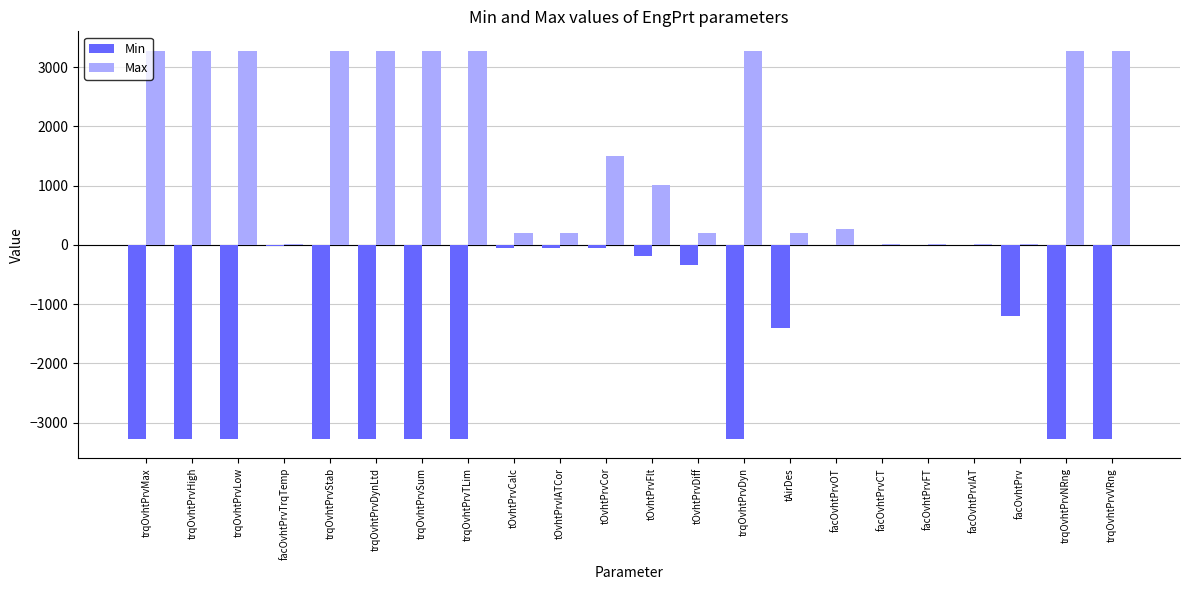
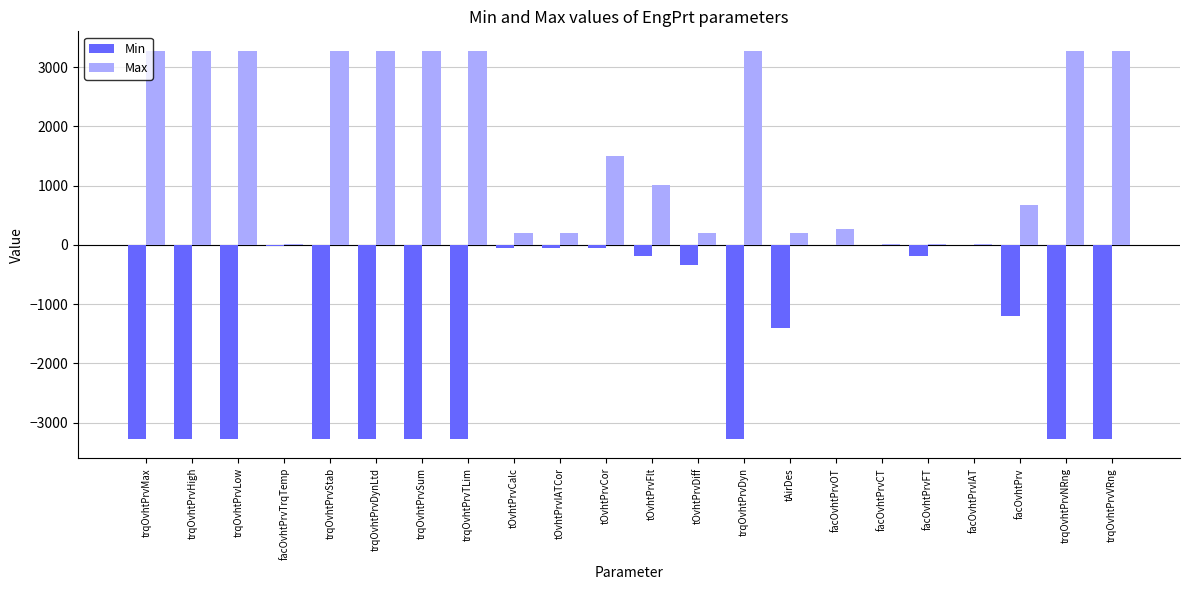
  {
    "Min": {
      "trqOvhtPrvMax": -3300,
      "trqOvhtPrvHigh": -3300,
      "trqOvhtPrvLow": -3300,
      "trqOvhtPrvStab": -3300,
      "trqOvhtPrvDynLtd": -3300,
      "trqOvhtPrvSum": -3300,
      "trqOvhtPrvTLim": -3300,
      "tOvhtPrvCalc": -100,
      "tOvhtPrvIATCor": -100,
      "tOvhtPrvCor": -100,
      "tOvhtPrvFlt": -200,
      "tOvhtPrvDiff": -300,
      "trqOvhtPrvDyn": -3300,
      "tAirDes": -1400,
-     "facOvhtPrvFT": 0,
+     "facOvhtPrvFT": -200,
      "facOvhtPrv": -1200,
      "trqOvhtPrvNRng": -3300,
      "trqOvhtPrvVRng": -3300
    },
    "Max": {
      "trqOvhtPrvMax": 3300,
      "trqOvhtPrvHigh": 3300,
      "trqOvhtPrvLow": 3300,
      "trqOvhtPrvStab": 3300,
      "trqOvhtPrvDynLtd": 3300,
      "trqOvhtPrvSum": 3300,
      "trqOvhtPrvTLim": 3300,
      "tOvhtPrvCalc": 200,
      "tOvhtPrvIATCor": 200,
      "tOvhtPrvCor": 1500,
      "tOvhtPrvFlt": 1000,
      "tOvhtPrvDiff": 200,
      "trqOvhtPrvDyn": 3300,
      "tAirDes": 200,
      "facOvhtPrvOT": 300,
-     "facOvhtPrv": 0,
+     "facOvhtPrv": 700,
      "trqOvhtPrvNRng": 3300,
      "trqOvhtPrvVRng": 3300
    }
  }
